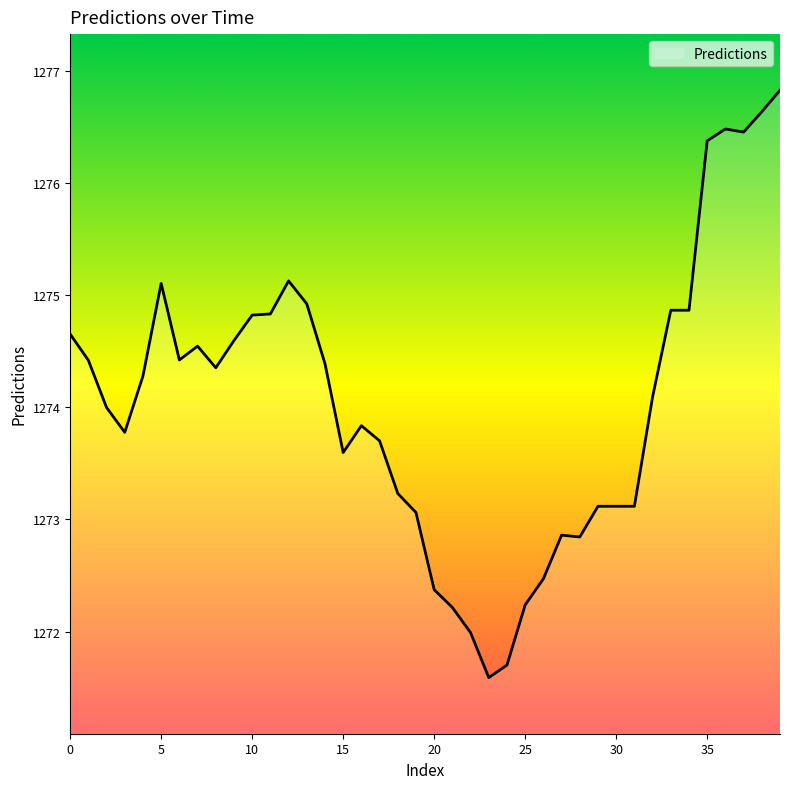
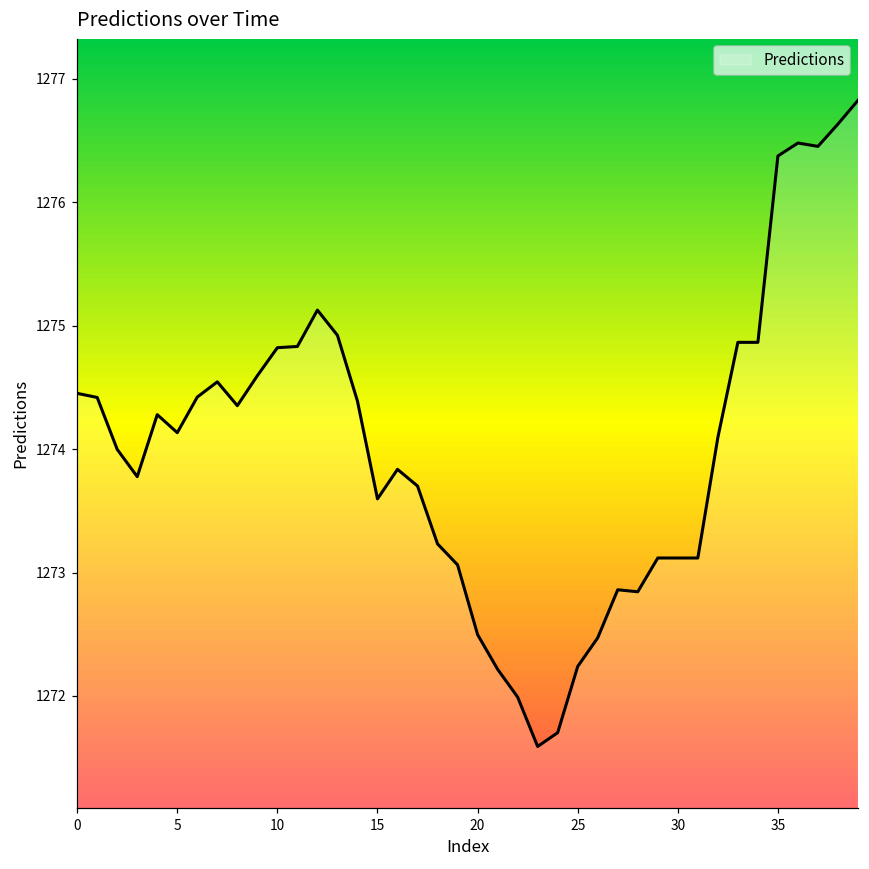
  {
-   "0": 1274.65,
-   "5": 1275.10,
+   "0": 1274.45,
+   "5": 1274.13,
    "10": 1274.82,
    "15": 1273.60,
-   "20": 1272.37,
+   "20": 1272.50,
    "25": 1272.24,
    "30": 1273.12,
    "35": 1276.37
  }
